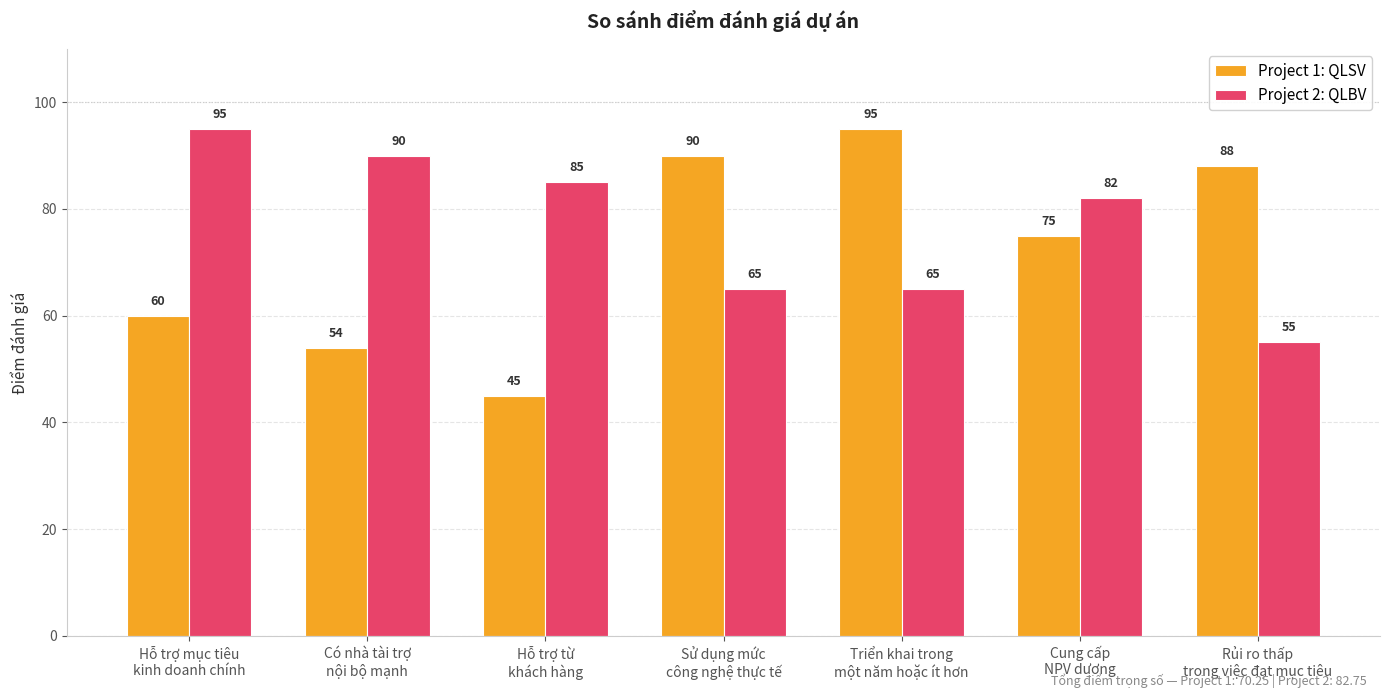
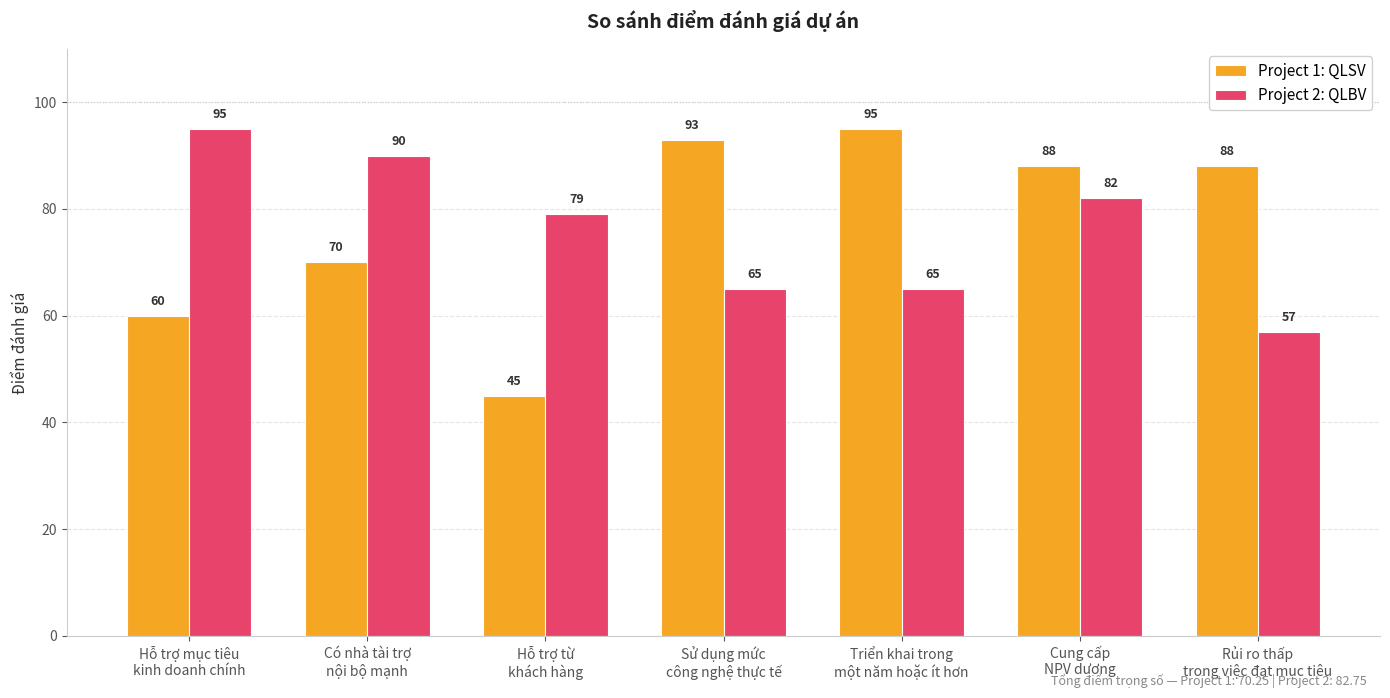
  {
    "Project 1: QLSV": {
      "Hỗ trợ mục tiêu kinh doanh chính": 60,
-     "Có nhà tài trợ nội bộ mạnh": 54,
+     "Có nhà tài trợ nội bộ mạnh": 70,
      "Hỗ trợ từ khách hàng": 45,
-     "Sử dụng mức công nghệ thực tế": 90,
+     "Sử dụng mức công nghệ thực tế": 93,
      "Triển khai trong một năm hoặc ít hơn": 95,
-     "Cung cấp NPV dương": 75,
+     "Cung cấp NPV dương": 88,
      "Rủi ro thấp trong việc đạt mục tiêu": 88
    },
    "Project 2: QLBV": {
      "Hỗ trợ mục tiêu kinh doanh chính": 95,
      "Có nhà tài trợ nội bộ mạnh": 90,
-     "Hỗ trợ từ khách hàng": 85,
+     "Hỗ trợ từ khách hàng": 79,
      "Sử dụng mức công nghệ thực tế": 65,
      "Triển khai trong một năm hoặc ít hơn": 65,
      "Cung cấp NPV dương": 82,
-     "Rủi ro thấp trong việc đạt mục tiêu": 55
+     "Rủi ro thấp trong việc đạt mục tiêu": 57
    }
  }
